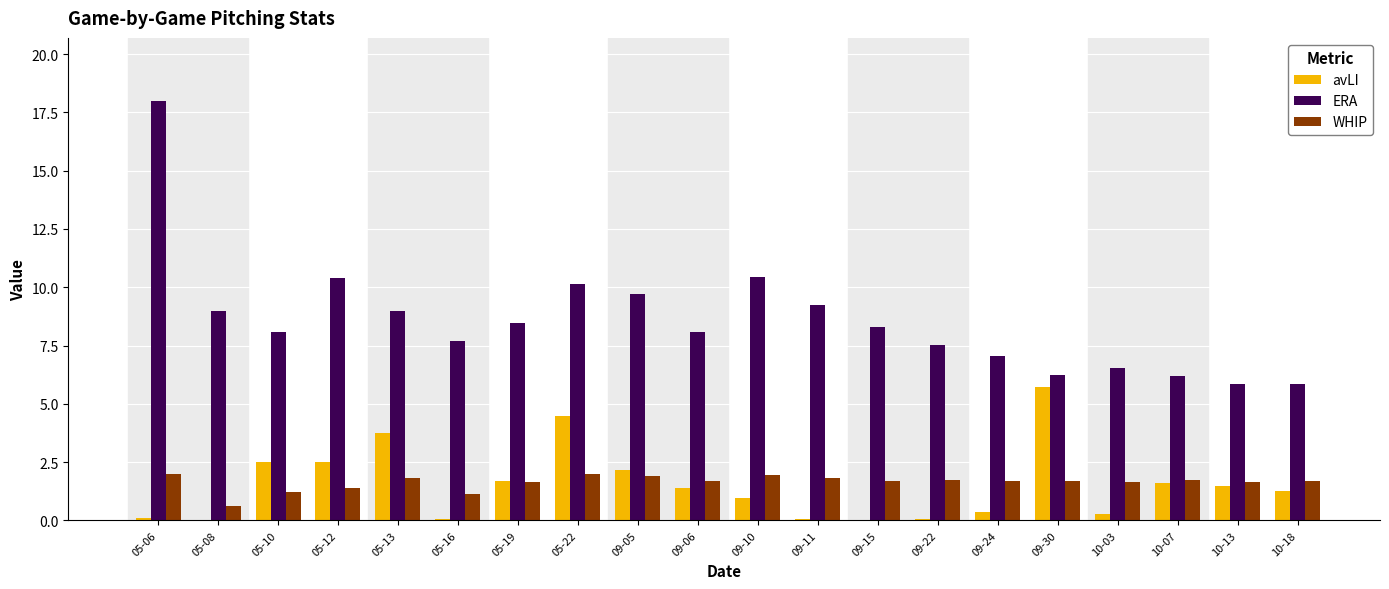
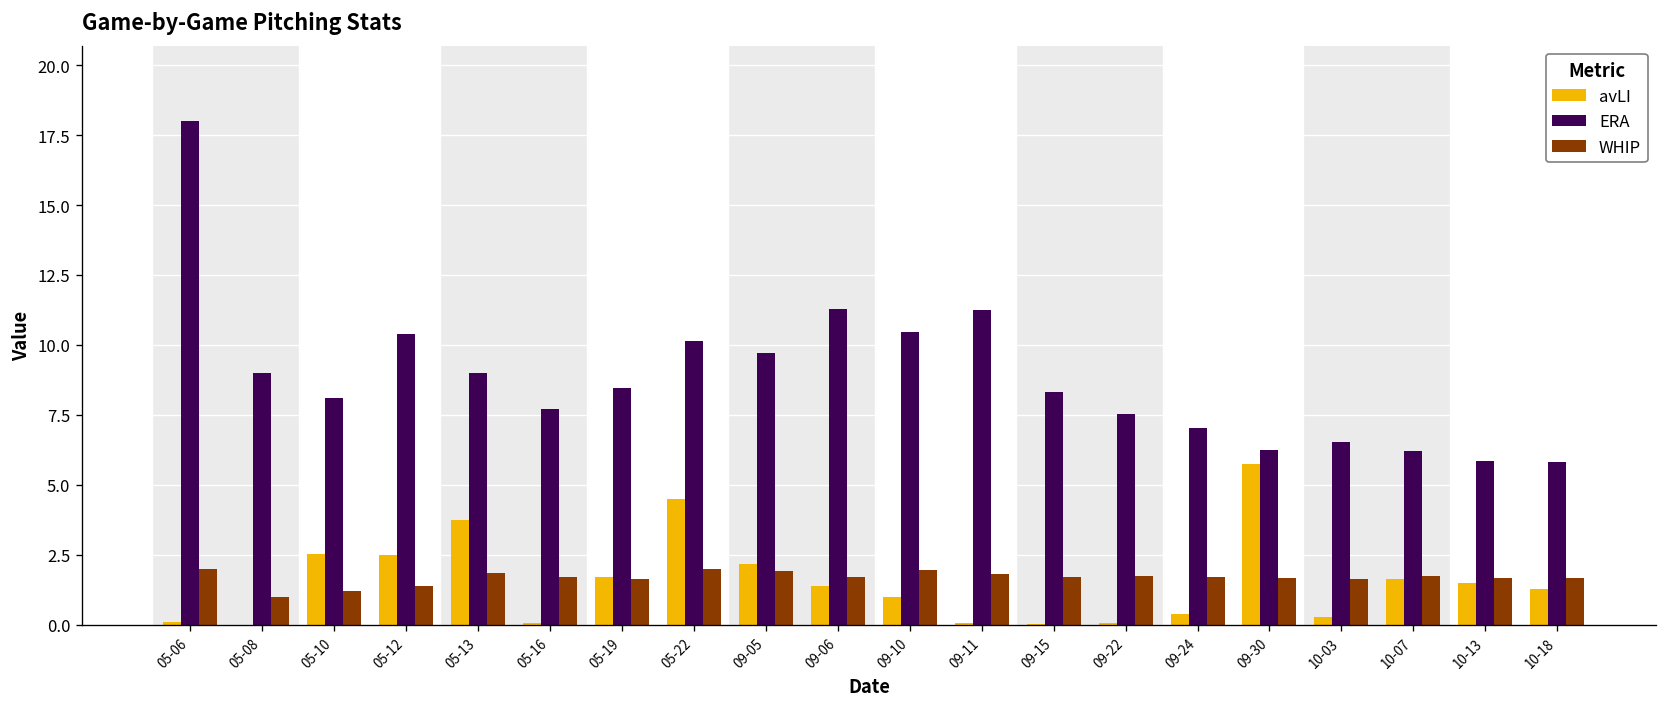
  {
    "avLI": {
      "05-08": 0.0,
      "05-10": 2.5,
      "05-12": 2.5,
      "05-13": 3.7,
      "05-19": 1.7,
      "05-22": 4.5,
      "09-05": 2.2,
      "09-06": 1.4,
      "09-10": 1.0,
      "09-24": 0.4,
      "09-30": 5.7,
      "10-03": 0.3,
      "10-07": 1.6,
      "10-13": 1.5,
      "10-18": 1.3
    },
    "ERA": {
      "05-06": 18.0,
      "05-08": 9.0,
      "05-10": 8.1,
      "05-12": 10.4,
      "05-13": 9.0,
      "05-16": 7.7,
      "05-19": 8.5,
      "05-22": 10.1,
      "09-05": 9.7,
-     "09-06": 8.1,
+     "09-06": 11.3,
      "09-10": 10.5,
-     "09-11": 9.3,
+     "09-11": 11.3,
      "09-15": 8.3,
      "09-22": 7.5,
      "09-24": 7.0,
      "09-30": 6.2,
      "10-03": 6.5,
      "10-07": 6.2,
      "10-13": 5.9,
      "10-18": 5.8
    },
    "WHIP": {
      "05-06": 2.0,
-     "05-08": 0.6,
+     "05-08": 1.0,
      "05-10": 1.2,
      "05-12": 1.4,
      "05-13": 1.8,
-     "05-16": 1.2,
+     "05-16": 1.7,
      "05-19": 1.6,
      "05-22": 2.0,
      "09-05": 1.9,
      "09-06": 1.7,
      "09-10": 1.9,
      "09-11": 1.8,
      "09-15": 1.7,
      "09-22": 1.7,
      "09-24": 1.7,
      "09-30": 1.7,
      "10-03": 1.6,
      "10-07": 1.7,
      "10-13": 1.7,
      "10-18": 1.7
    }
  }
